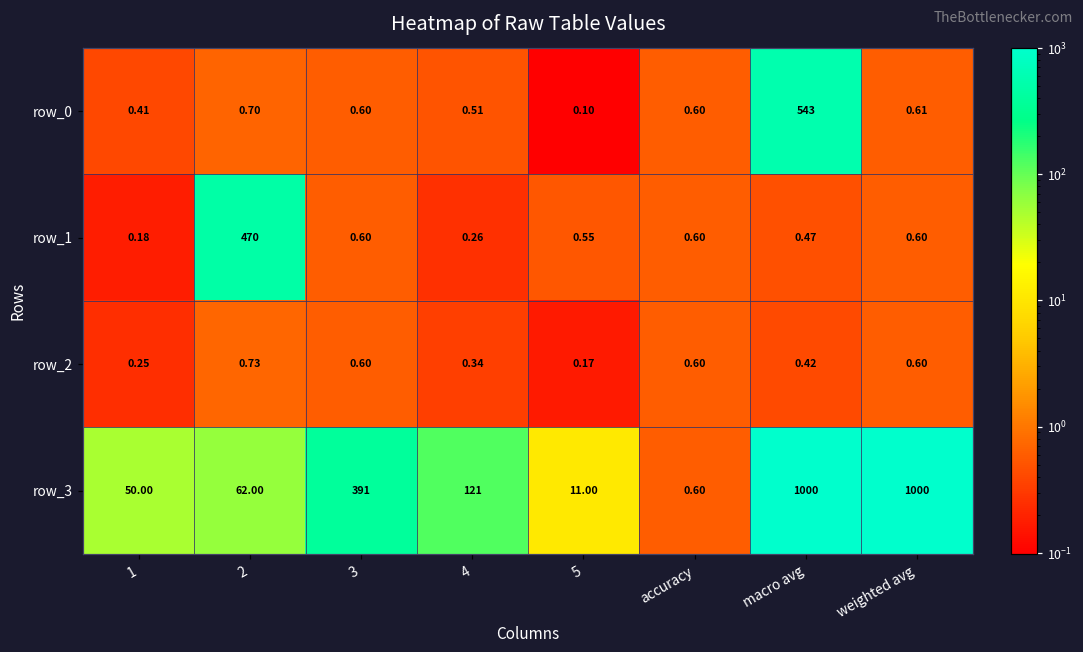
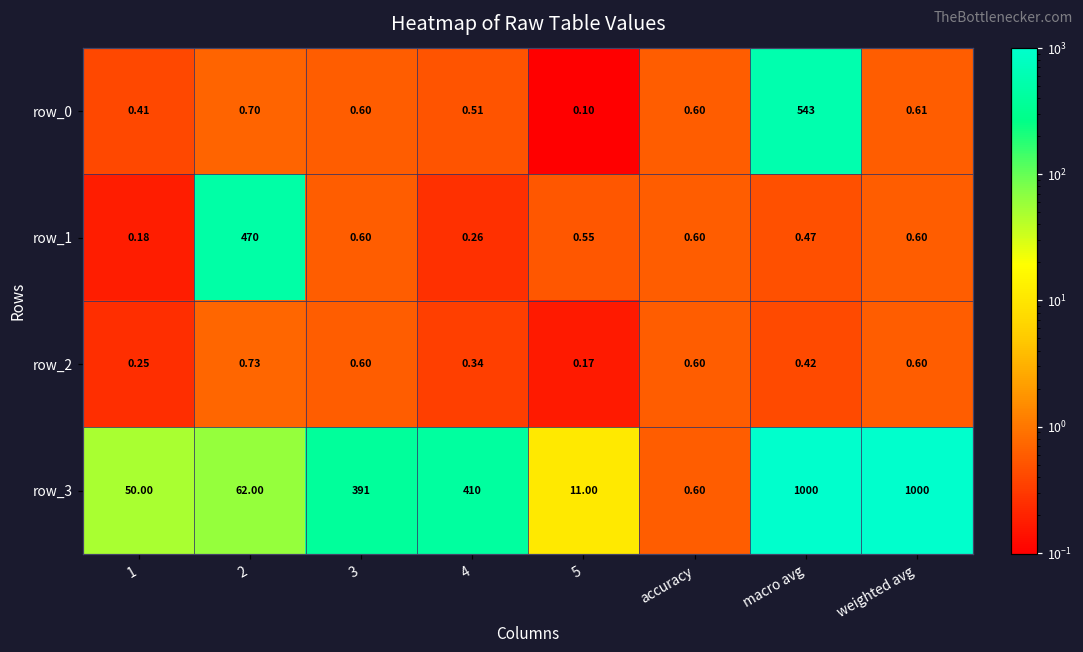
  {
    "row_0": {
      "1": 0.41,
      "2": 0.70,
      "3": 0.60,
      "4": 0.51,
      "5": 0.10,
      "accuracy": 0.60,
      "macro avg": 543,
      "weighted avg": 0.61
    },
    "row_1": {
      "1": 0.18,
      "2": 470,
      "3": 0.60,
      "4": 0.26,
      "5": 0.55,
      "accuracy": 0.60,
      "macro avg": 0.47,
      "weighted avg": 0.60
    },
    "row_2": {
      "1": 0.25,
      "2": 0.73,
      "3": 0.60,
      "4": 0.34,
      "5": 0.17,
      "accuracy": 0.60,
      "macro avg": 0.42,
      "weighted avg": 0.60
    },
    "row_3": {
      "1": 50.00,
      "2": 62.00,
      "3": 391,
-     "4": 121,
+     "4": 410,
      "5": 11.00,
      "accuracy": 0.60,
      "macro avg": 1000,
      "weighted avg": 1000
    }
  }
